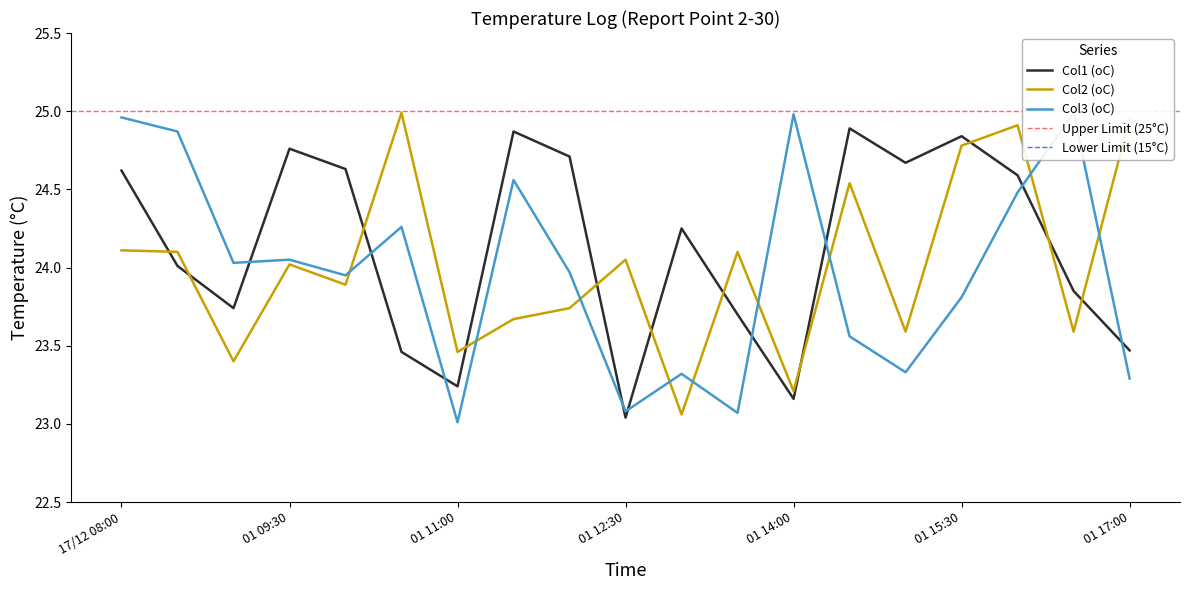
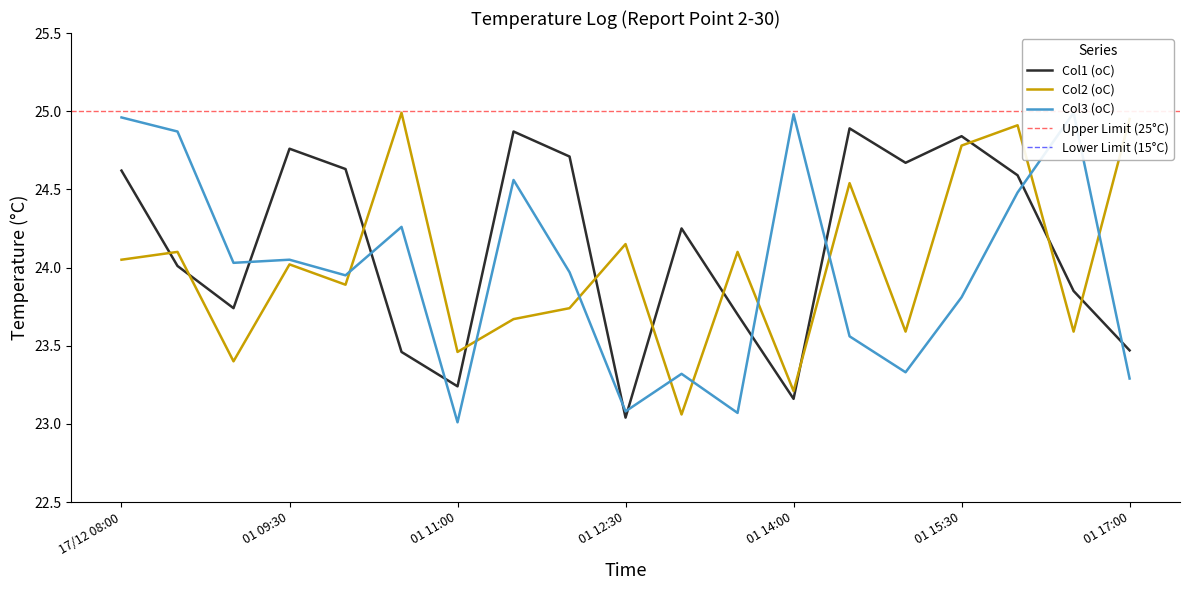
  {
    "Col1 (oC)": {
      "17/12 08:00": 24.62,
      "01 09:30": 24.76,
      "01 11:00": 23.24,
      "01 12:30": 23.04,
      "01 14:00": 23.16,
      "01 15:30": 24.84,
      "01 17:00": 23.47
    },
    "Col2 (oC)": {
-     "17/12 08:00": 24.11,
+     "17/12 08:00": 24.05,
      "01 09:30": 24.02,
      "01 11:00": 23.46,
-     "01 12:30": 24.05,
+     "01 12:30": 24.15,
      "01 14:00": 23.21,
      "01 15:30": 24.78
    },
    "Col3 (oC)": {
      "17/12 08:00": 24.96,
      "01 09:30": 24.05,
      "01 11:00": 23.01,
      "01 12:30": 23.08,
      "01 14:00": 24.98,
      "01 15:30": 23.81,
      "01 17:00": 23.29
    }
  }
